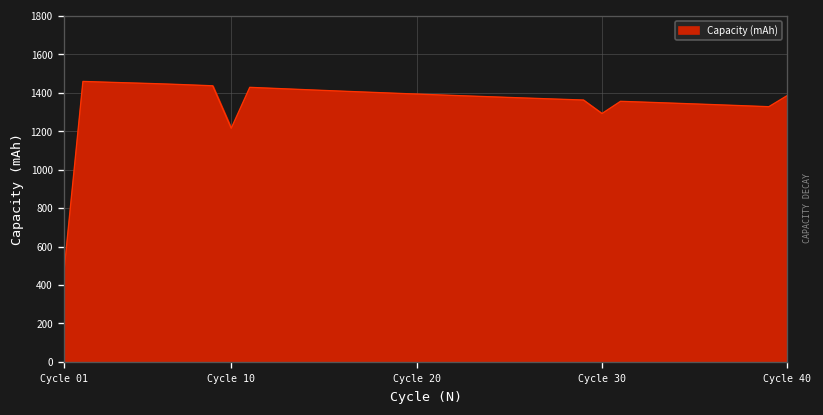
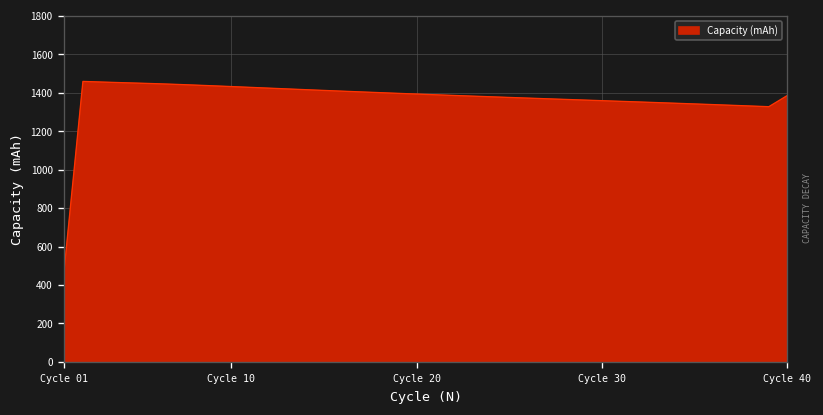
  {
    "Cycle 01": 490,
-   "Cycle 10": 1220,
+   "Cycle 10": 1430,
    "Cycle 20": 1390,
-   "Cycle 30": 1290,
+   "Cycle 30": 1360,
    "Cycle 40": 1390
  }
